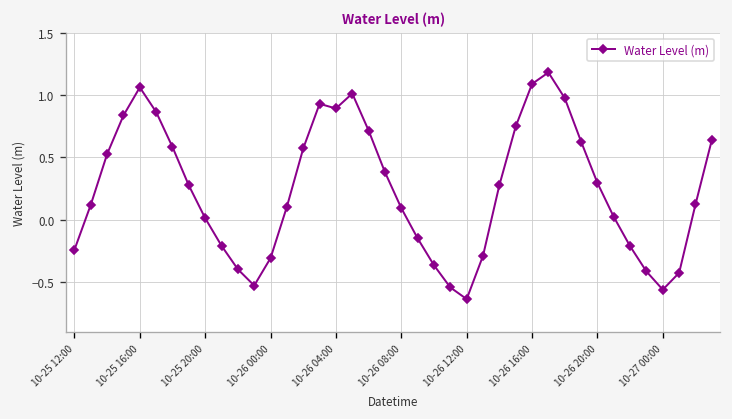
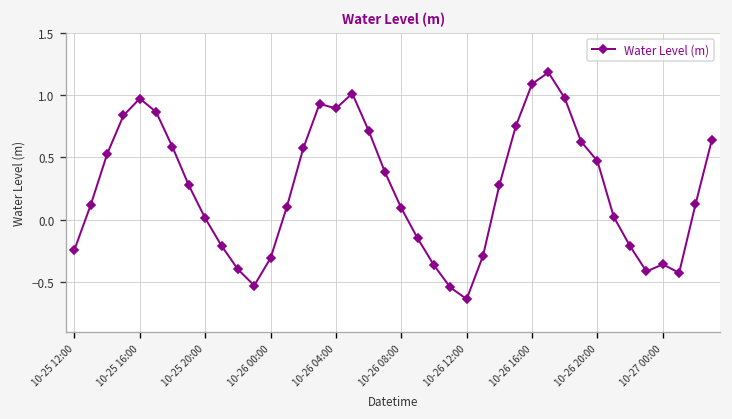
  {
    "10-25 12:00": -0.24,
-   "10-25 16:00": 1.06,
+   "10-25 16:00": 0.97,
    "10-25 20:00": 0.01,
    "10-26 00:00": -0.31,
    "10-26 04:00": 0.89,
    "10-26 08:00": 0.09,
    "10-26 12:00": -0.64,
    "10-26 16:00": 1.09,
-   "10-26 20:00": 0.30,
-   "10-27 00:00": -0.56
+   "10-26 20:00": 0.47,
+   "10-27 00:00": -0.36
  }
